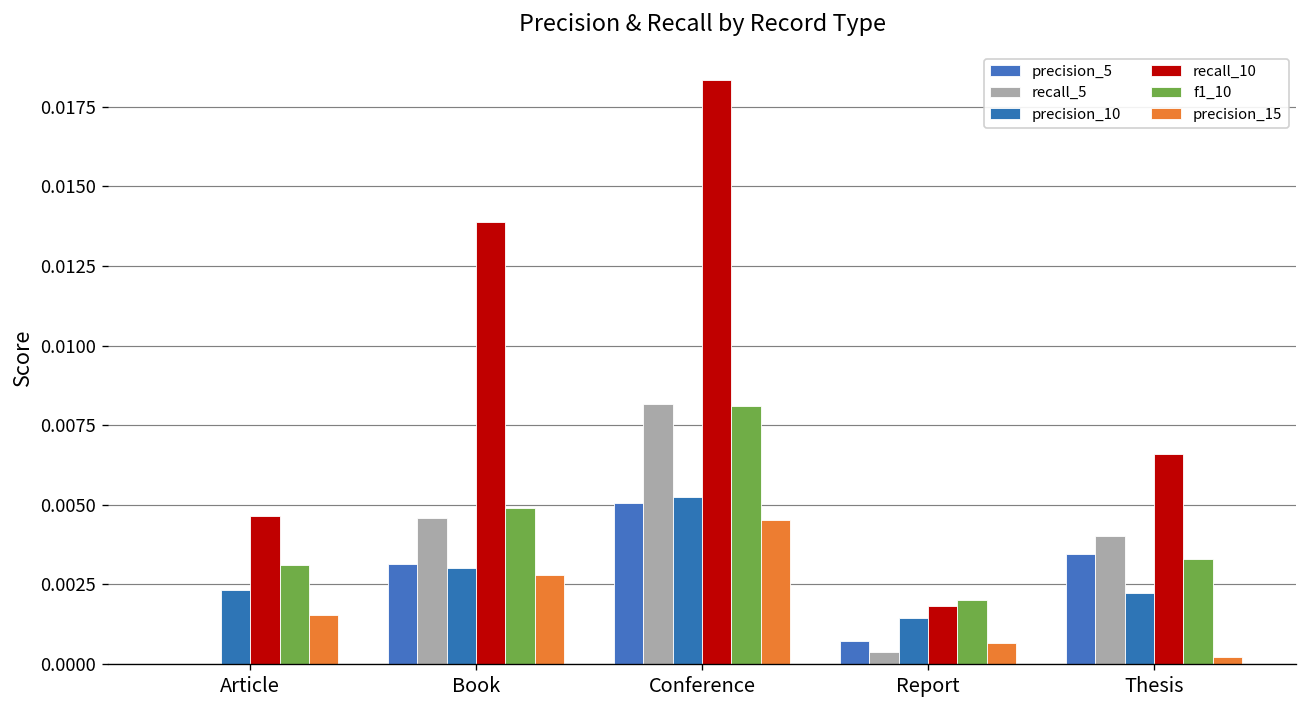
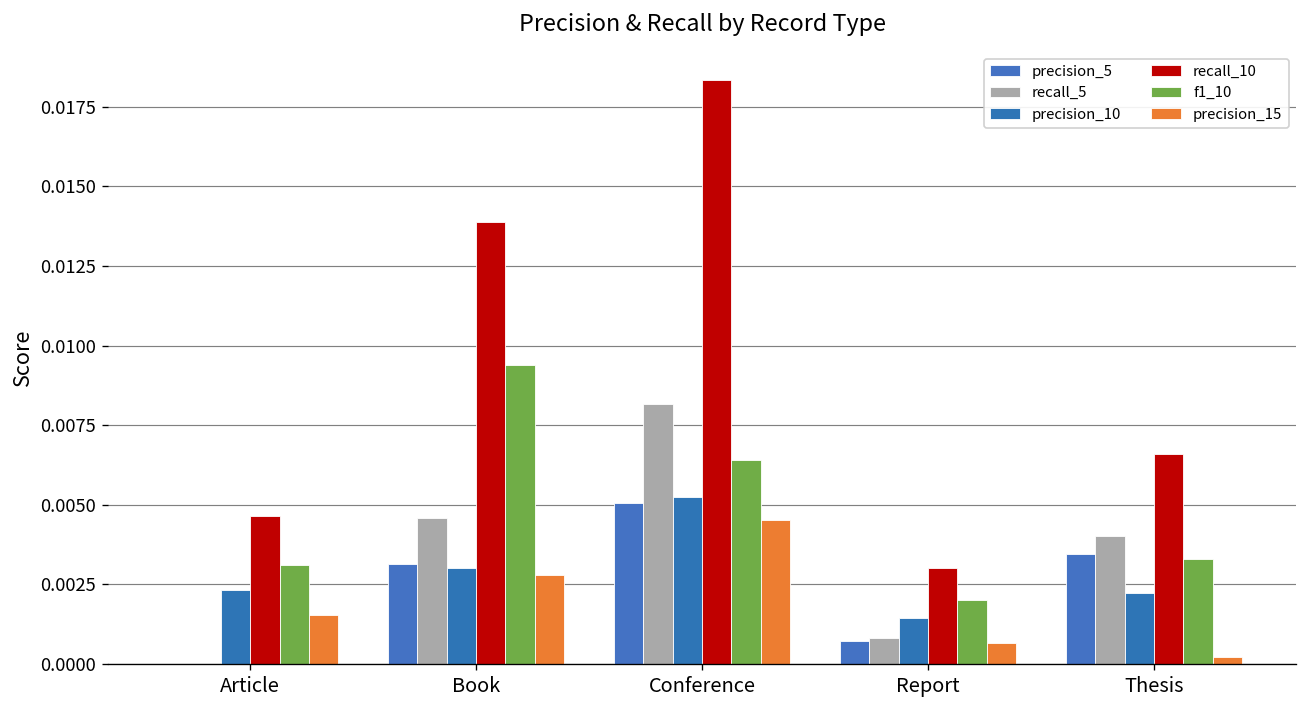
  {
    "recall_5": {
      "Article": 0.0000,
      "Book": 0.0046,
      "Conference": 0.0082,
-     "Report": 0.0004,
+     "Report": 0.0008,
      "Thesis": 0.0040
    },
    "recall_10": {
      "Article": 0.0047,
      "Book": 0.0139,
      "Conference": 0.0183,
-     "Report": 0.0018,
+     "Report": 0.0030,
      "Thesis": 0.0066
    },
    "f1_10": {
      "Article": 0.0031,
-     "Book": 0.0049,
-     "Conference": 0.0081,
+     "Book": 0.0094,
+     "Conference": 0.0064,
      "Report": 0.0020,
      "Thesis": 0.0033
    },
    "precision_15": {
      "Article": 0.0016,
      "Book": 0.0028,
      "Conference": 0.0045,
      "Report": 0.0007,
      "Thesis": 0.0002
    }
  }
